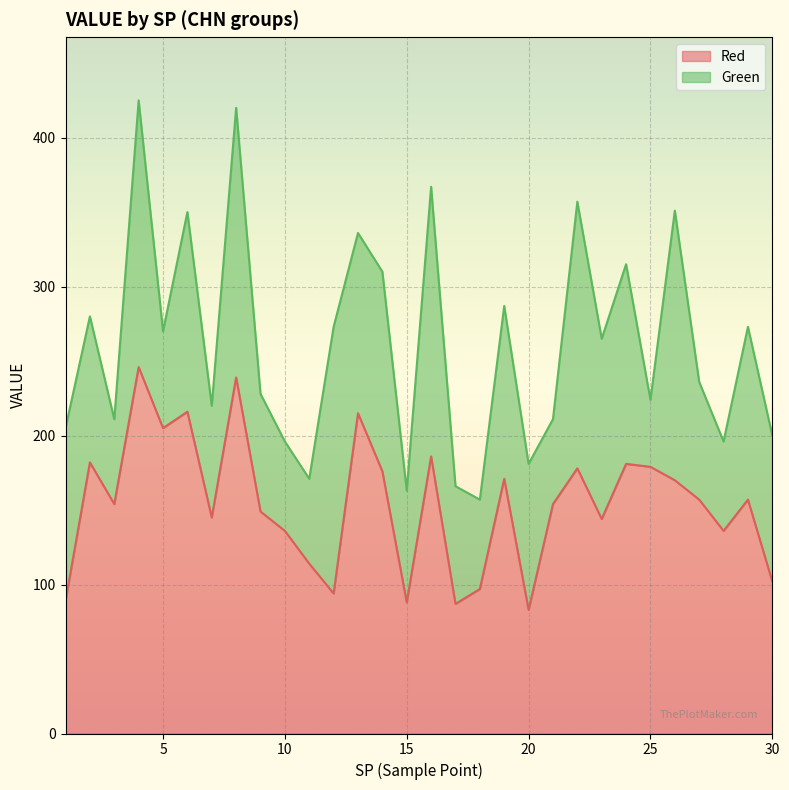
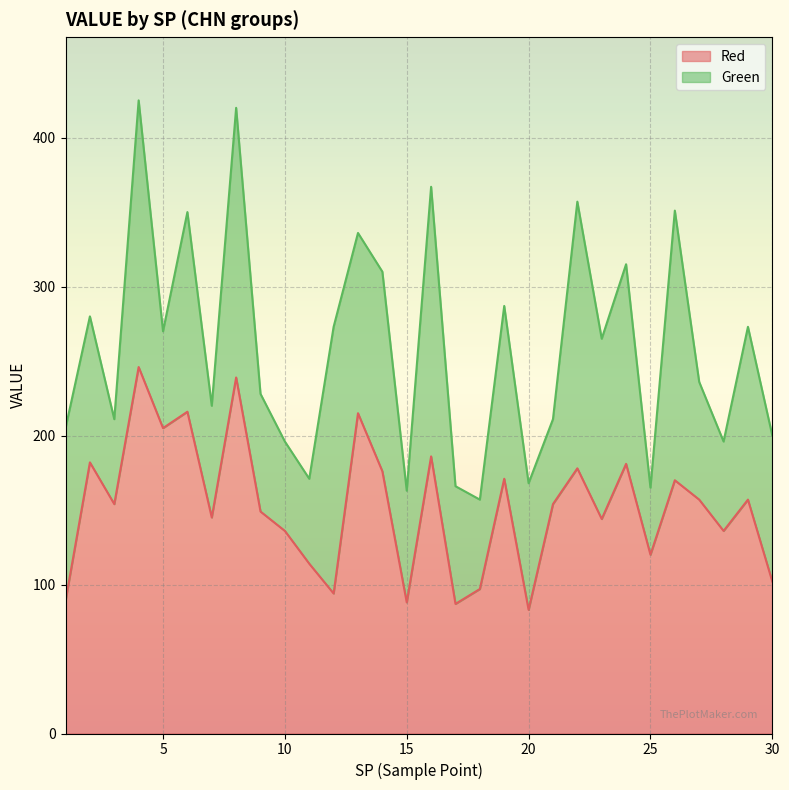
  {
    "Red": {
      "5": 205,
      "10": 136,
      "15": 88,
      "20": 83,
-     "25": 179,
+     "25": 120,
      "30": 102
    },
    "Green": {
      "5": 65,
      "10": 60,
      "15": 75,
-     "20": 98,
+     "20": 85,
      "25": 45,
      "30": 98
    }
  }
